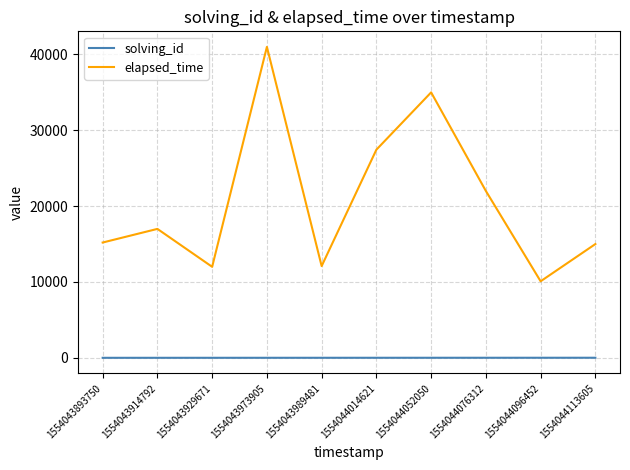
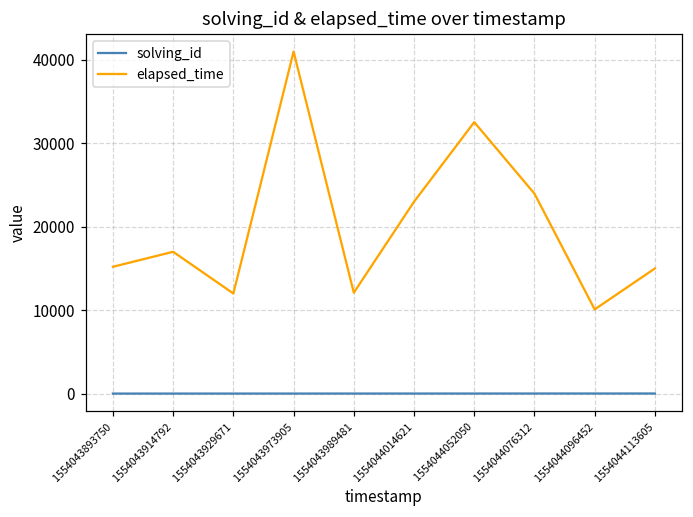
  {
    "solving_id": {
      "1554043893750": 0,
      "1554043914792": 0,
      "1554043929671": 0,
      "1554043973905": 0,
      "1554043989481": 0,
      "1554044014621": 0,
      "1554044052050": 0,
      "1554044076312": 0,
      "1554044096452": 0,
      "1554044113605": 0
    },
    "elapsed_time": {
      "1554043893750": 15000,
      "1554043914792": 17000,
      "1554043929671": 12000,
      "1554043973905": 41000,
      "1554043989481": 12000,
-     "1554044014621": 27000,
-     "1554044052050": 35000,
-     "1554044076312": 22000,
+     "1554044014621": 23000,
+     "1554044052050": 33000,
+     "1554044076312": 24000,
      "1554044096452": 10000,
      "1554044113605": 15000
    }
  }
